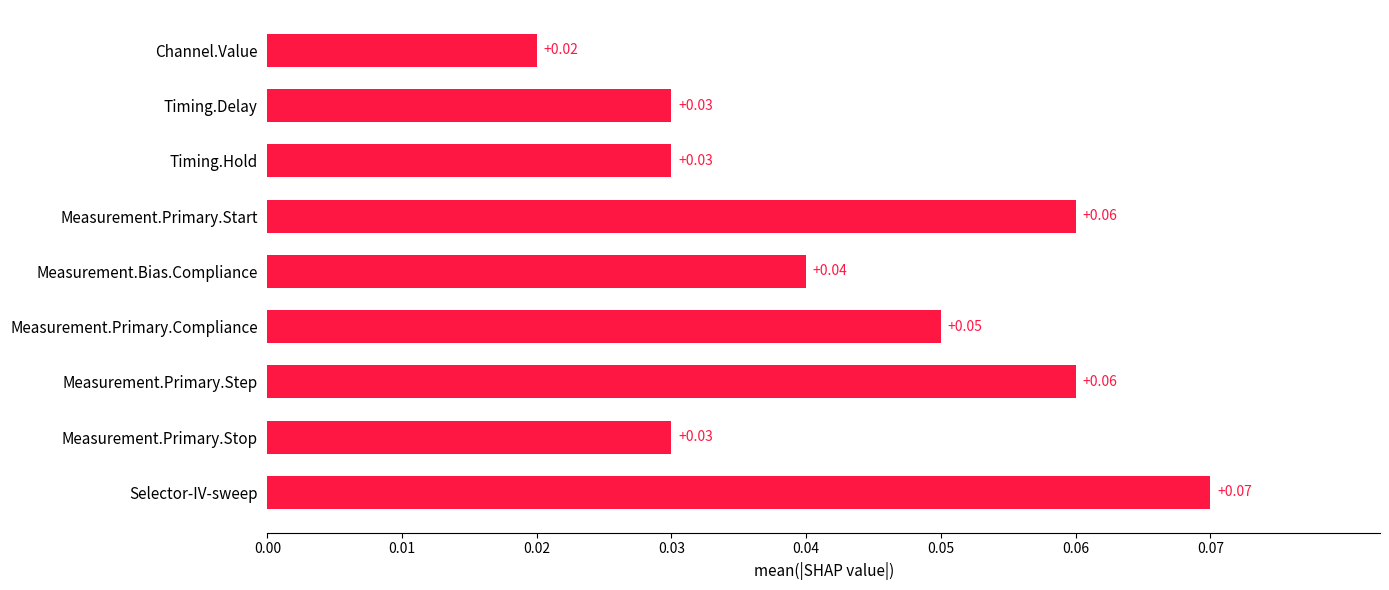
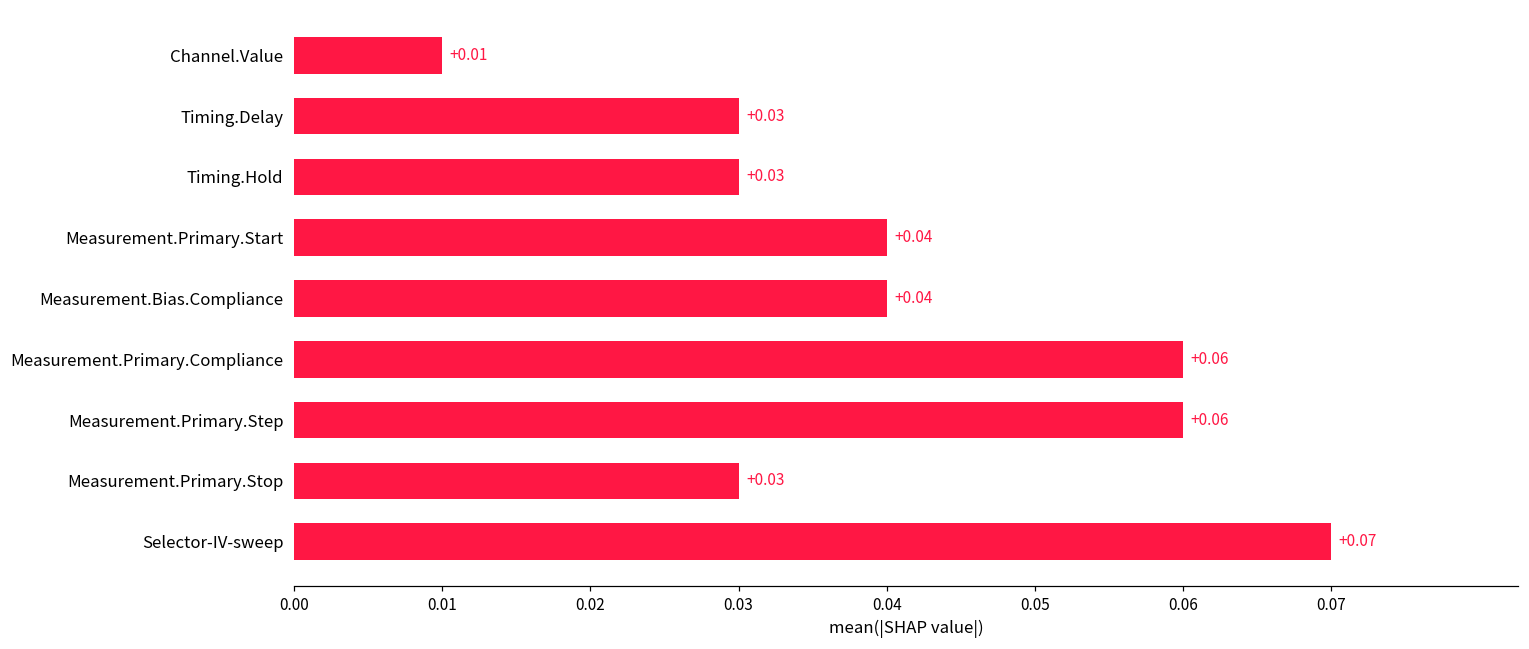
  {
-   "Channel.Value": "+0.02",
+   "Channel.Value": "+0.01",
    "Timing.Delay": "+0.03",
    "Timing.Hold": "+0.03",
-   "Measurement.Primary.Start": "+0.06",
+   "Measurement.Primary.Start": "+0.04",
    "Measurement.Bias.Compliance": "+0.04",
-   "Measurement.Primary.Compliance": "+0.05",
+   "Measurement.Primary.Compliance": "+0.06",
    "Measurement.Primary.Step": "+0.06",
    "Measurement.Primary.Stop": "+0.03",
    "Selector-IV-sweep": "+0.07"
  }
